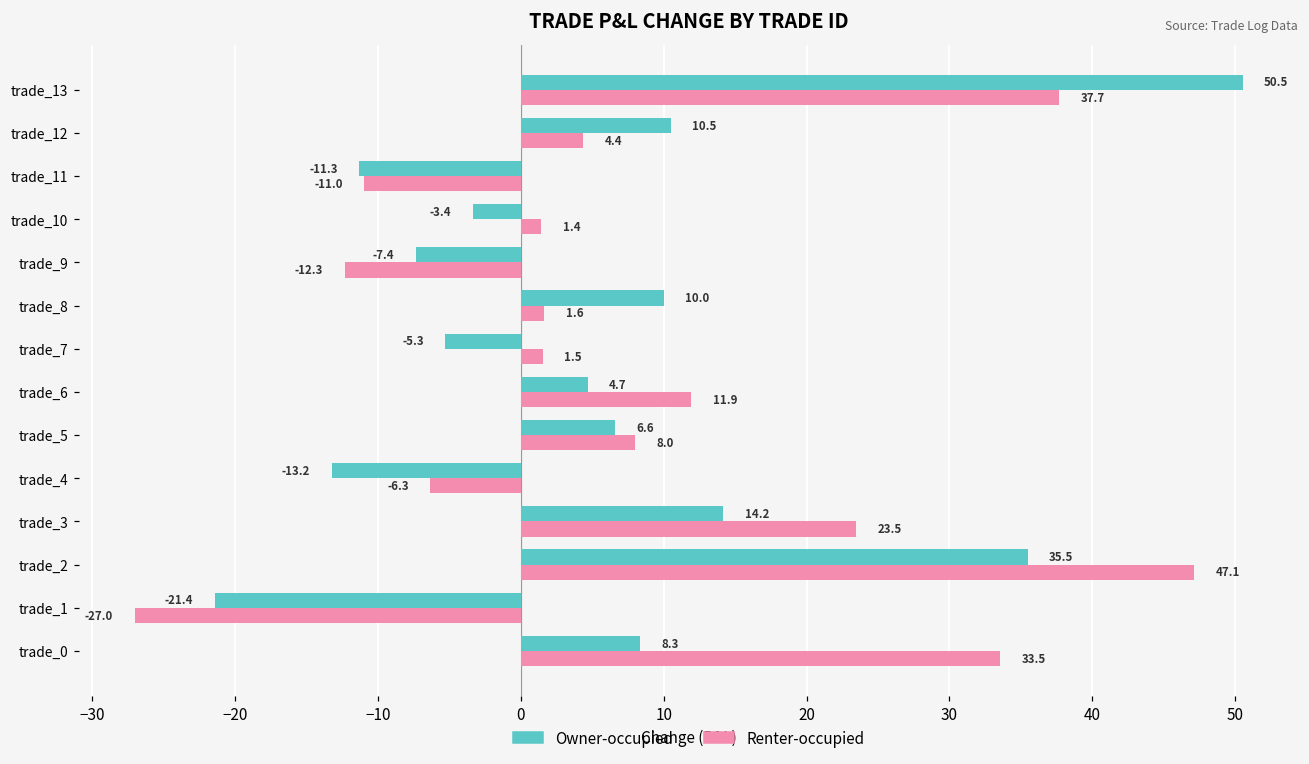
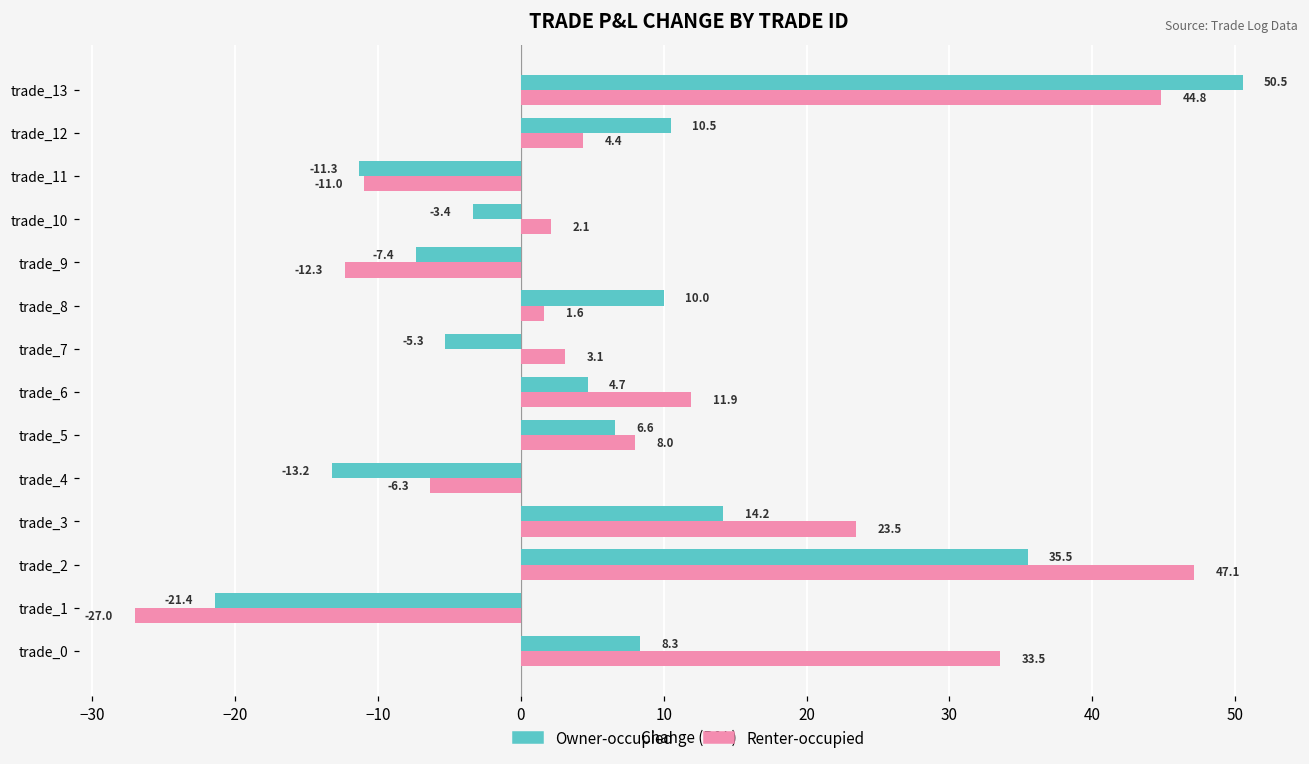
  {
    "Owner-occupied": {
      "trade_13": 50.5,
      "trade_12": 10.5,
      "trade_11": -11.3,
      "trade_10": -3.4,
      "trade_9": -7.4,
      "trade_8": 10.0,
      "trade_7": -5.3,
      "trade_6": 4.7,
      "trade_5": 6.6,
      "trade_4": -13.2,
      "trade_3": 14.2,
      "trade_2": 35.5,
      "trade_1": -21.4,
      "trade_0": 8.3
    },
    "Renter-occupied": {
-     "trade_13": 37.7,
+     "trade_13": 44.8,
      "trade_12": 4.4,
      "trade_11": -11.0,
-     "trade_10": 1.4,
+     "trade_10": 2.1,
      "trade_9": -12.3,
      "trade_8": 1.6,
-     "trade_7": 1.5,
+     "trade_7": 3.1,
      "trade_6": 11.9,
      "trade_5": 8.0,
      "trade_4": -6.3,
      "trade_3": 23.5,
      "trade_2": 47.1,
      "trade_1": -27.0,
      "trade_0": 33.5
    }
  }
